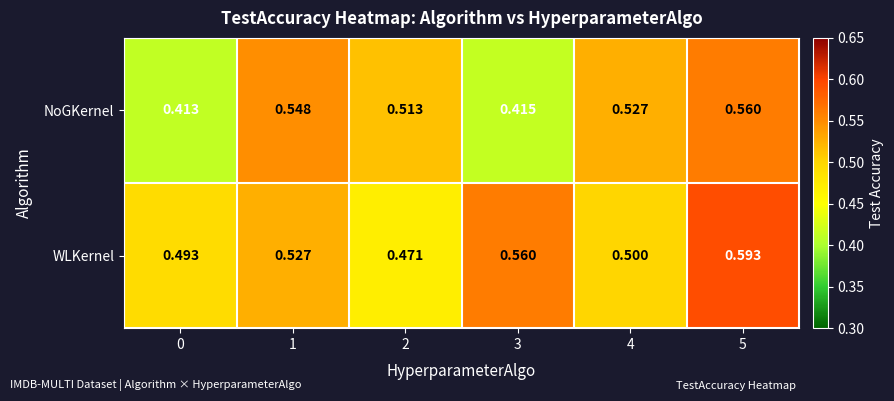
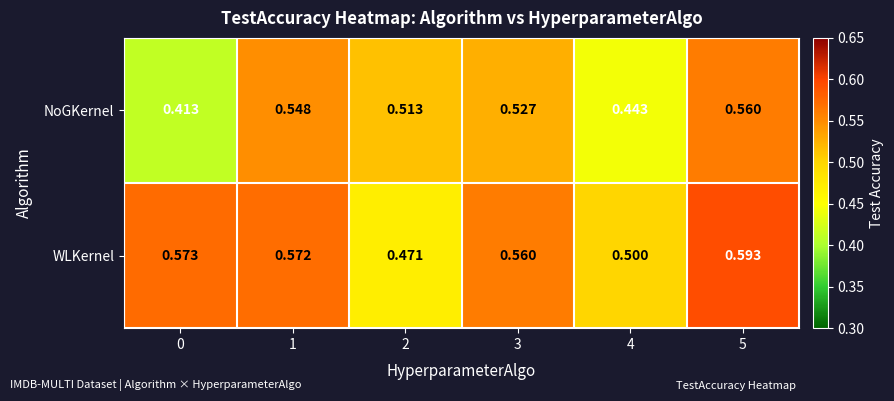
  {
    "NoGKernel": {
      "0": 0.413,
      "1": 0.548,
      "2": 0.513,
-     "3": 0.415,
-     "4": 0.527,
+     "3": 0.527,
+     "4": 0.443,
      "5": 0.560
    },
    "WLKernel": {
-     "0": 0.493,
-     "1": 0.527,
+     "0": 0.573,
+     "1": 0.572,
      "2": 0.471,
      "3": 0.560,
      "4": 0.500,
      "5": 0.593
    }
  }
